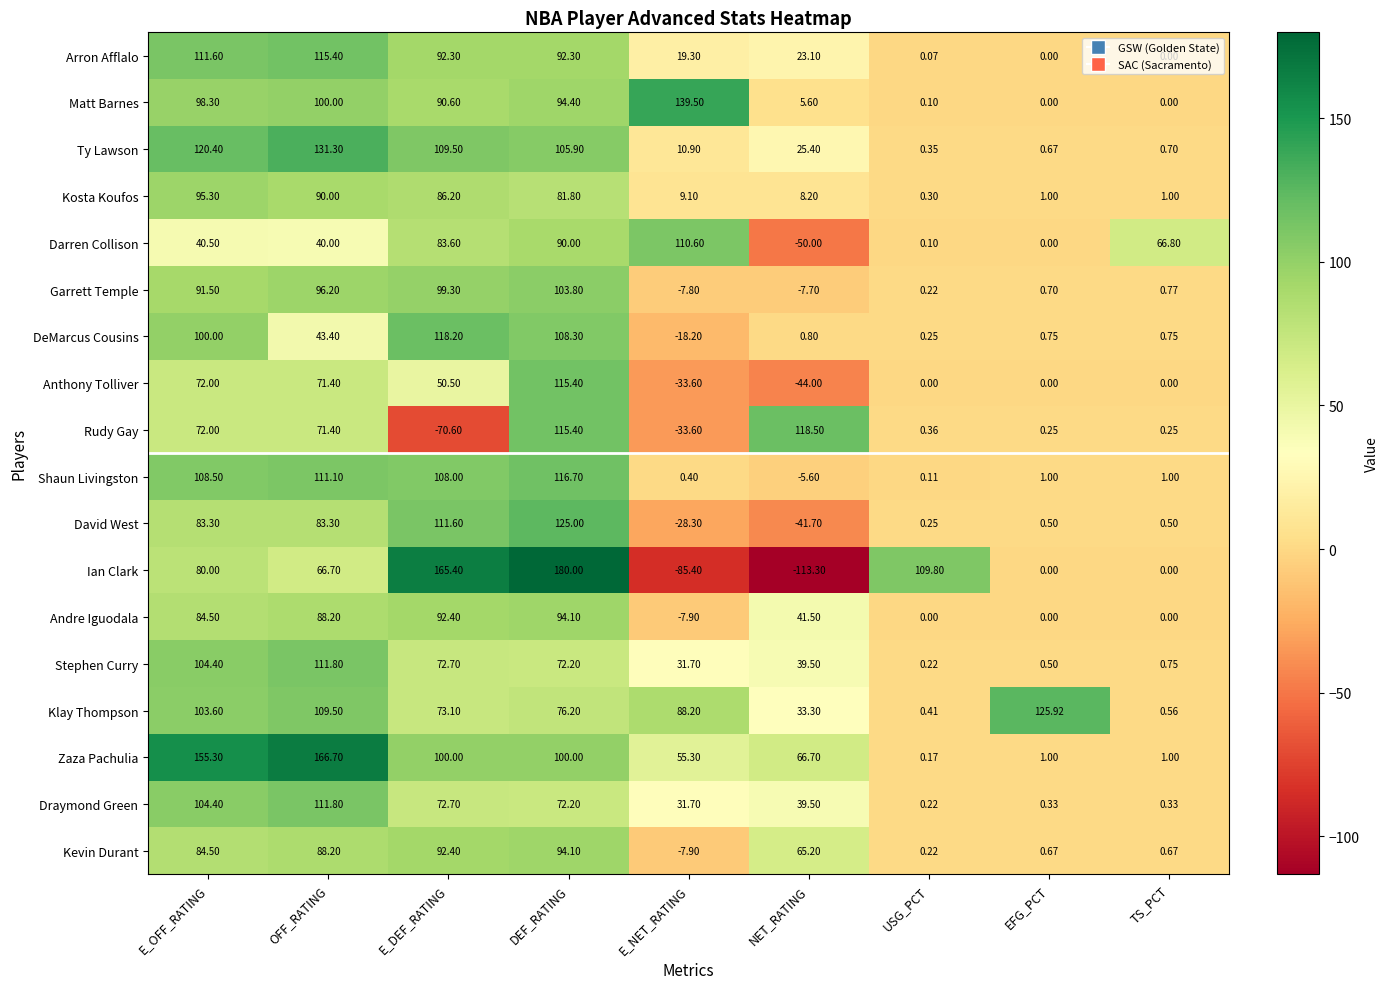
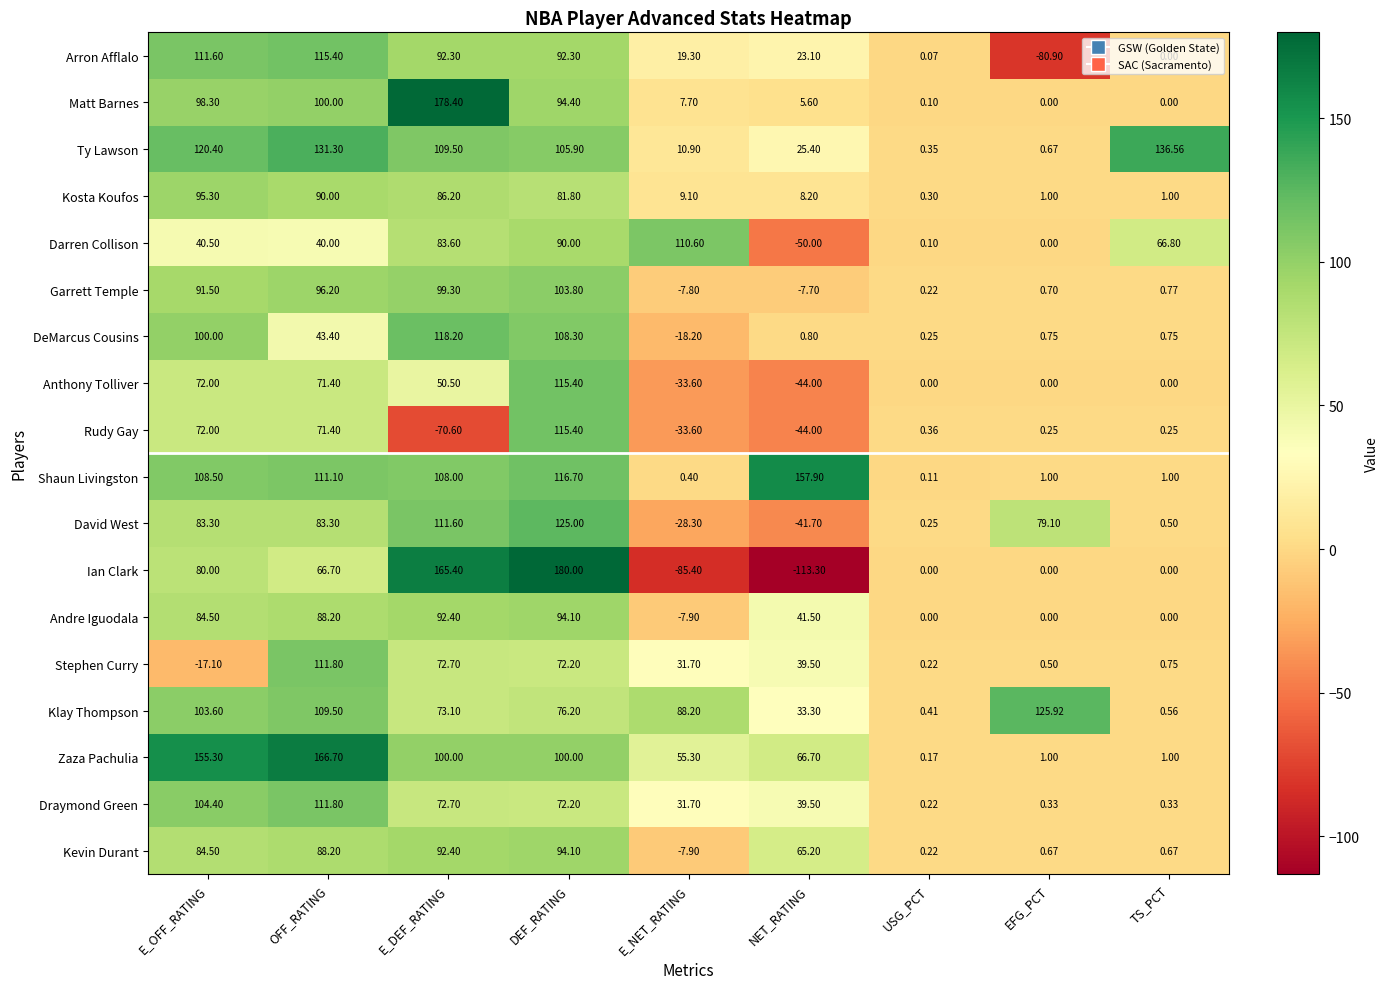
  {
    "Arron Afflalo": {
      "E_OFF_RATING": 111.60,
      "OFF_RATING": 115.40,
      "E_DEF_RATING": 92.30,
      "DEF_RATING": 92.30,
      "E_NET_RATING": 19.30,
      "NET_RATING": 23.10,
      "USG_PCT": 0.07,
-     "EFG_PCT": 0.00
+     "EFG_PCT": -80.90
    },
    "Matt Barnes": {
      "E_OFF_RATING": 98.30,
      "OFF_RATING": 100.00,
-     "E_DEF_RATING": 90.60,
+     "E_DEF_RATING": 178.40,
      "DEF_RATING": 94.40,
-     "E_NET_RATING": 139.50,
+     "E_NET_RATING": 7.70,
      "NET_RATING": 5.60,
      "USG_PCT": 0.10,
      "EFG_PCT": 0.00,
      "TS_PCT": 0.00
    },
    "Ty Lawson": {
      "E_OFF_RATING": 120.40,
      "OFF_RATING": 131.30,
      "E_DEF_RATING": 109.50,
      "DEF_RATING": 105.90,
      "E_NET_RATING": 10.90,
      "NET_RATING": 25.40,
      "USG_PCT": 0.35,
      "EFG_PCT": 0.67,
-     "TS_PCT": 0.70
+     "TS_PCT": 136.56
    },
    "Kosta Koufos": {
      "E_OFF_RATING": 95.30,
      "OFF_RATING": 90.00,
      "E_DEF_RATING": 86.20,
      "DEF_RATING": 81.80,
      "E_NET_RATING": 9.10,
      "NET_RATING": 8.20,
      "USG_PCT": 0.30,
      "EFG_PCT": 1.00,
      "TS_PCT": 1.00
    },
    "Darren Collison": {
      "E_OFF_RATING": 40.50,
      "OFF_RATING": 40.00,
      "E_DEF_RATING": 83.60,
      "DEF_RATING": 90.00,
      "E_NET_RATING": 110.60,
      "NET_RATING": -50.00,
      "USG_PCT": 0.10,
      "EFG_PCT": 0.00,
      "TS_PCT": 66.80
    },
    "Garrett Temple": {
      "E_OFF_RATING": 91.50,
      "OFF_RATING": 96.20,
      "E_DEF_RATING": 99.30,
      "DEF_RATING": 103.80,
      "E_NET_RATING": -7.80,
      "NET_RATING": -7.70,
      "USG_PCT": 0.22,
      "EFG_PCT": 0.70,
      "TS_PCT": 0.77
    },
    "DeMarcus Cousins": {
      "E_OFF_RATING": 100.00,
      "OFF_RATING": 43.40,
      "E_DEF_RATING": 118.20,
      "DEF_RATING": 108.30,
      "E_NET_RATING": -18.20,
      "NET_RATING": 0.80,
      "USG_PCT": 0.25,
      "EFG_PCT": 0.75,
      "TS_PCT": 0.75
    },
    "Anthony Tolliver": {
      "E_OFF_RATING": 72.00,
      "OFF_RATING": 71.40,
      "E_DEF_RATING": 50.50,
      "DEF_RATING": 115.40,
      "E_NET_RATING": -33.60,
      "NET_RATING": -44.00,
      "USG_PCT": 0.00,
      "EFG_PCT": 0.00,
      "TS_PCT": 0.00
    },
    "Rudy Gay": {
      "E_OFF_RATING": 72.00,
      "OFF_RATING": 71.40,
      "E_DEF_RATING": -70.60,
      "DEF_RATING": 115.40,
      "E_NET_RATING": -33.60,
-     "NET_RATING": 118.50,
+     "NET_RATING": -44.00,
      "USG_PCT": 0.36,
      "EFG_PCT": 0.25,
      "TS_PCT": 0.25
    },
    "Shaun Livingston": {
      "E_OFF_RATING": 108.50,
      "OFF_RATING": 111.10,
      "E_DEF_RATING": 108.00,
      "DEF_RATING": 116.70,
      "E_NET_RATING": 0.40,
-     "NET_RATING": -5.60,
+     "NET_RATING": 157.90,
      "USG_PCT": 0.11,
      "EFG_PCT": 1.00,
      "TS_PCT": 1.00
    },
    "David West": {
      "E_OFF_RATING": 83.30,
      "OFF_RATING": 83.30,
      "E_DEF_RATING": 111.60,
      "DEF_RATING": 125.00,
      "E_NET_RATING": -28.30,
      "NET_RATING": -41.70,
      "USG_PCT": 0.25,
-     "EFG_PCT": 0.50,
+     "EFG_PCT": 79.10,
      "TS_PCT": 0.50
    },
    "Ian Clark": {
      "E_OFF_RATING": 80.00,
      "OFF_RATING": 66.70,
      "E_DEF_RATING": 165.40,
      "DEF_RATING": 180.00,
      "E_NET_RATING": -85.40,
      "NET_RATING": -113.30,
-     "USG_PCT": 109.80,
+     "USG_PCT": 0.00,
      "EFG_PCT": 0.00,
      "TS_PCT": 0.00
    },
    "Andre Iguodala": {
      "E_OFF_RATING": 84.50,
      "OFF_RATING": 88.20,
      "E_DEF_RATING": 92.40,
      "DEF_RATING": 94.10,
      "E_NET_RATING": -7.90,
      "NET_RATING": 41.50,
      "USG_PCT": 0.00,
      "EFG_PCT": 0.00,
      "TS_PCT": 0.00
    },
    "Stephen Curry": {
-     "E_OFF_RATING": 104.40,
+     "E_OFF_RATING": -17.10,
      "OFF_RATING": 111.80,
      "E_DEF_RATING": 72.70,
      "DEF_RATING": 72.20,
      "E_NET_RATING": 31.70,
      "NET_RATING": 39.50,
      "USG_PCT": 0.22,
      "EFG_PCT": 0.50,
      "TS_PCT": 0.75
    },
    "Klay Thompson": {
      "E_OFF_RATING": 103.60,
      "OFF_RATING": 109.50,
      "E_DEF_RATING": 73.10,
      "DEF_RATING": 76.20,
      "E_NET_RATING": 88.20,
      "NET_RATING": 33.30,
      "USG_PCT": 0.41,
      "EFG_PCT": 125.92,
      "TS_PCT": 0.56
    },
    "Zaza Pachulia": {
      "E_OFF_RATING": 155.30,
      "OFF_RATING": 166.70,
      "E_DEF_RATING": 100.00,
      "DEF_RATING": 100.00,
      "E_NET_RATING": 55.30,
      "NET_RATING": 66.70,
      "USG_PCT": 0.17,
      "EFG_PCT": 1.00,
      "TS_PCT": 1.00
    },
    "Draymond Green": {
      "E_OFF_RATING": 104.40,
      "OFF_RATING": 111.80,
      "E_DEF_RATING": 72.70,
      "DEF_RATING": 72.20,
      "E_NET_RATING": 31.70,
      "NET_RATING": 39.50,
      "USG_PCT": 0.22,
      "EFG_PCT": 0.33,
      "TS_PCT": 0.33
    },
    "Kevin Durant": {
      "E_OFF_RATING": 84.50,
      "OFF_RATING": 88.20,
      "E_DEF_RATING": 92.40,
      "DEF_RATING": 94.10,
      "E_NET_RATING": -7.90,
      "NET_RATING": 65.20,
      "USG_PCT": 0.22,
      "EFG_PCT": 0.67,
      "TS_PCT": 0.67
    }
  }
